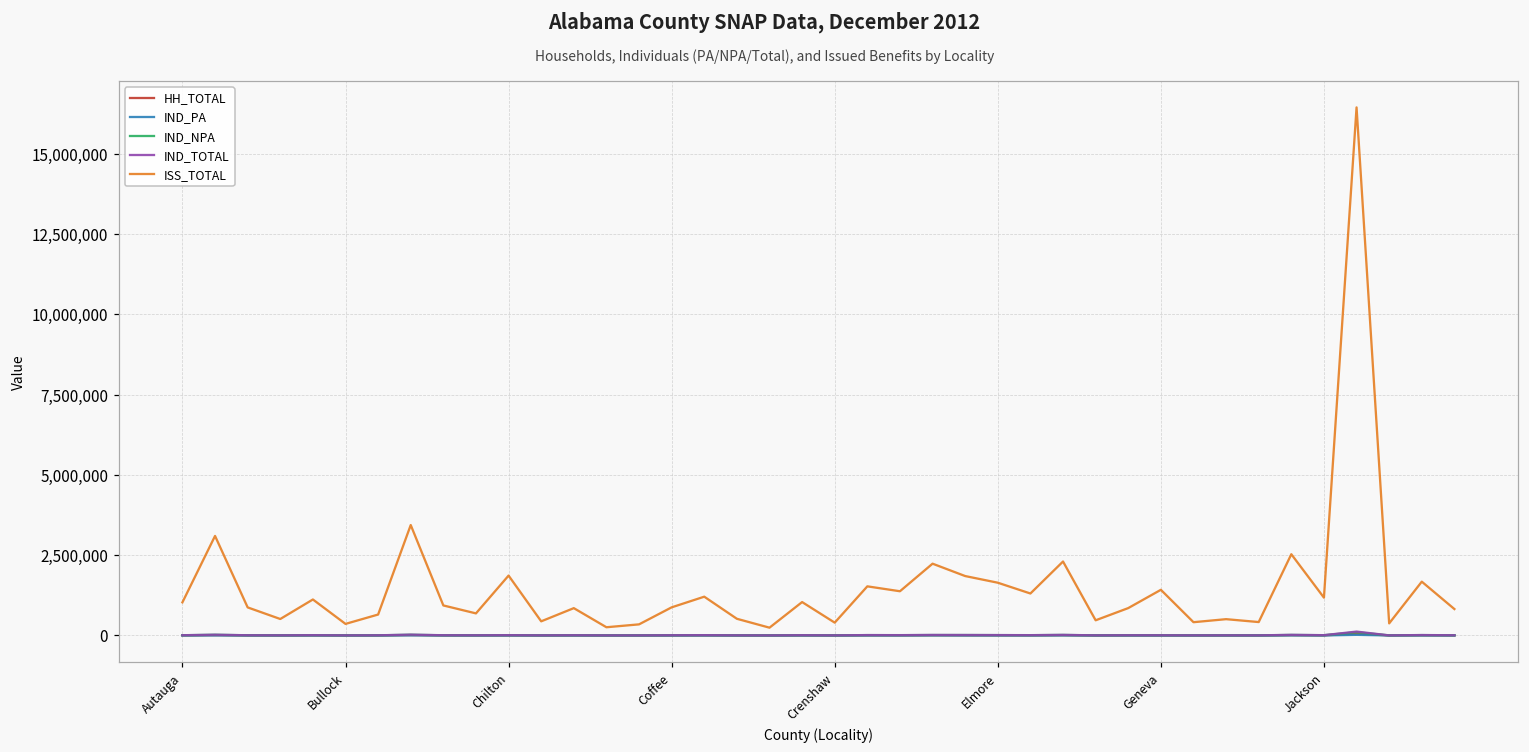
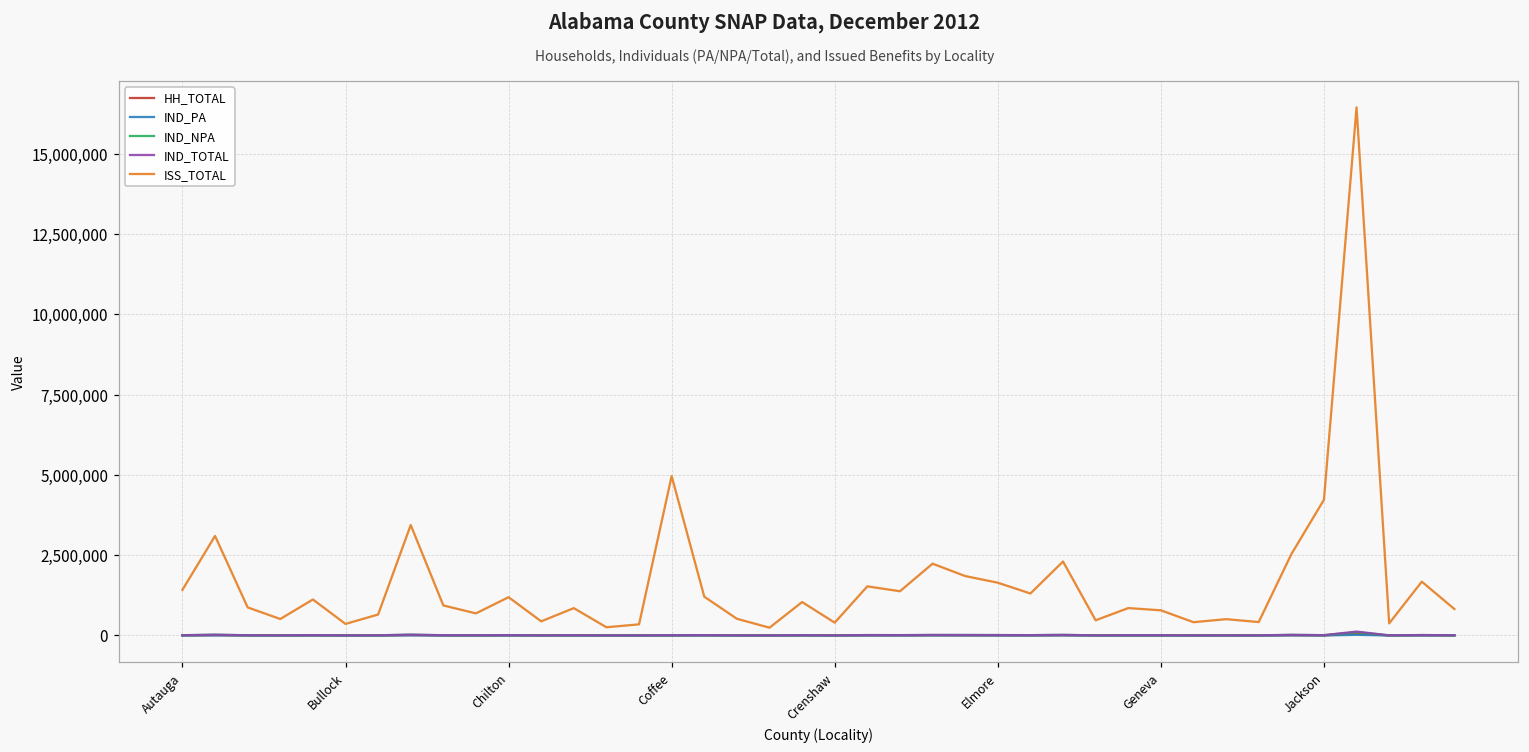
  {
    "ISS_TOTAL": {
-     "Autauga": "1,000,000",
+     "Autauga": "1,400,000",
      "Bullock": "400,000",
-     "Chilton": "1,900,000",
-     "Coffee": "900,000",
+     "Chilton": "1,200,000",
+     "Coffee": "5,000,000",
      "Crenshaw": "400,000",
      "Elmore": "1,600,000",
-     "Geneva": "1,400,000",
-     "Jackson": "1,200,000"
+     "Geneva": "800,000",
+     "Jackson": "4,200,000"
    }
  }
